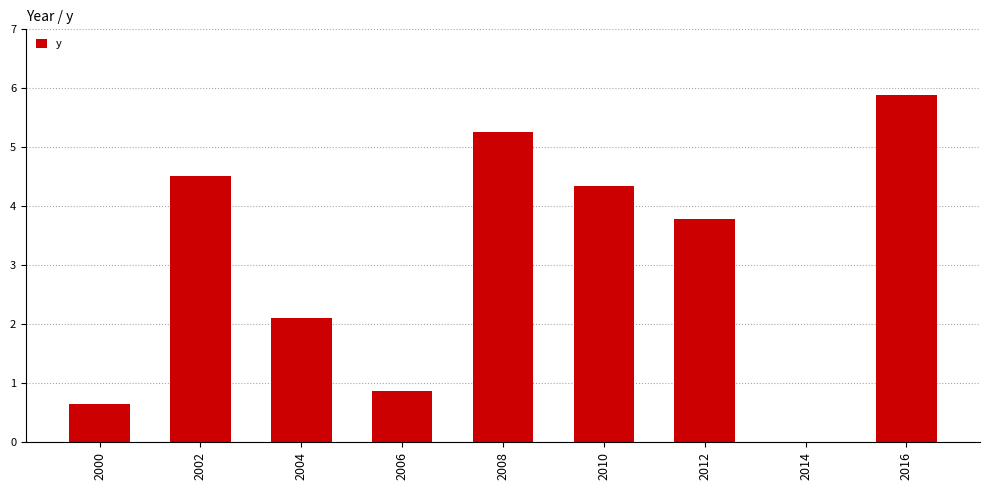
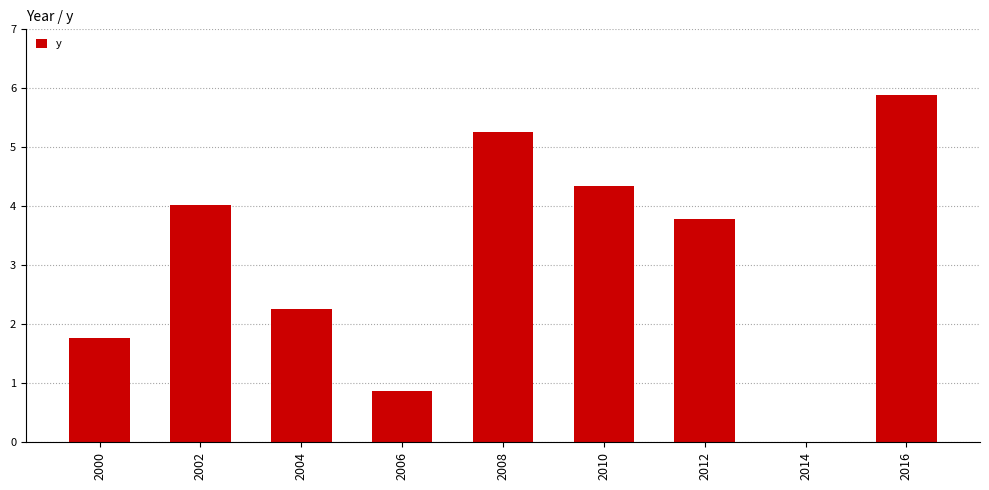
  {
-   "2000": 0.6,
-   "2002": 4.5,
-   "2004": 2.1,
+   "2000": 1.8,
+   "2002": 4.0,
+   "2004": 2.3,
    "2006": 0.9,
    "2008": 5.3,
    "2010": 4.3,
    "2012": 3.8,
    "2014": 0.0,
    "2016": 5.9
  }
